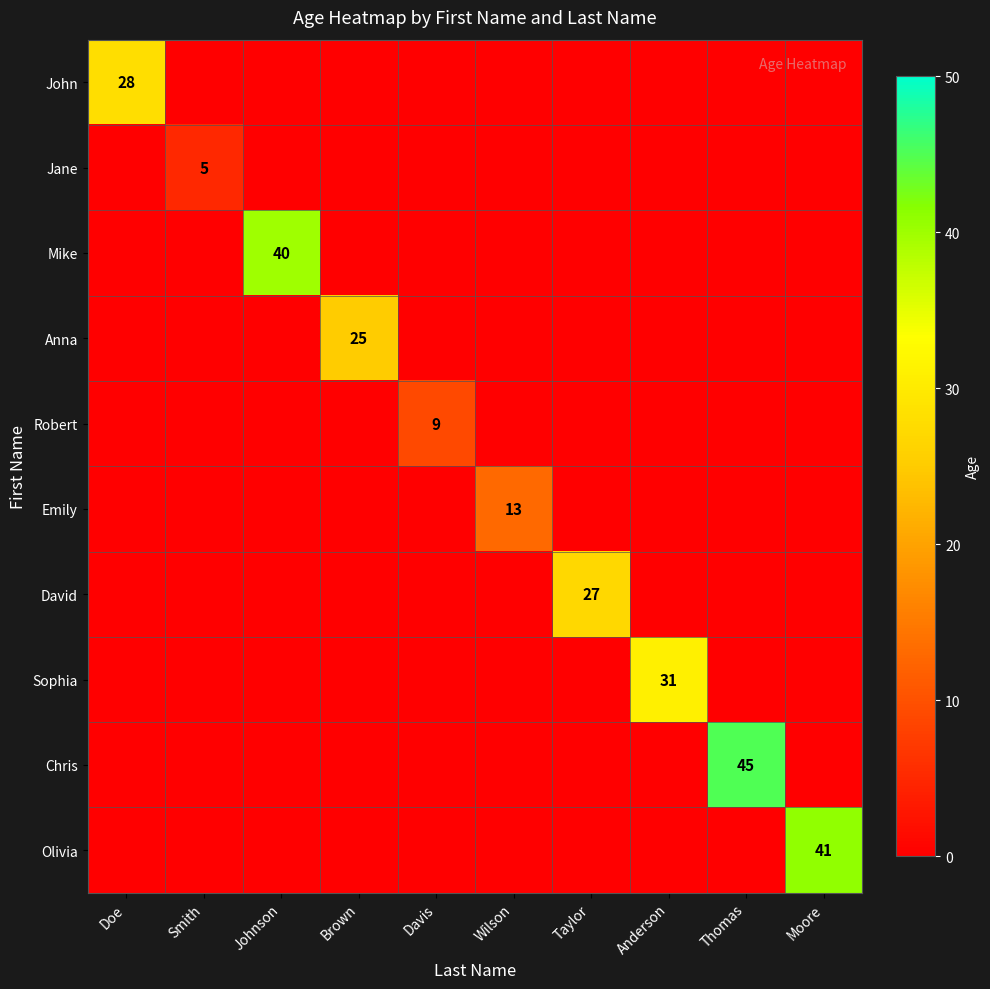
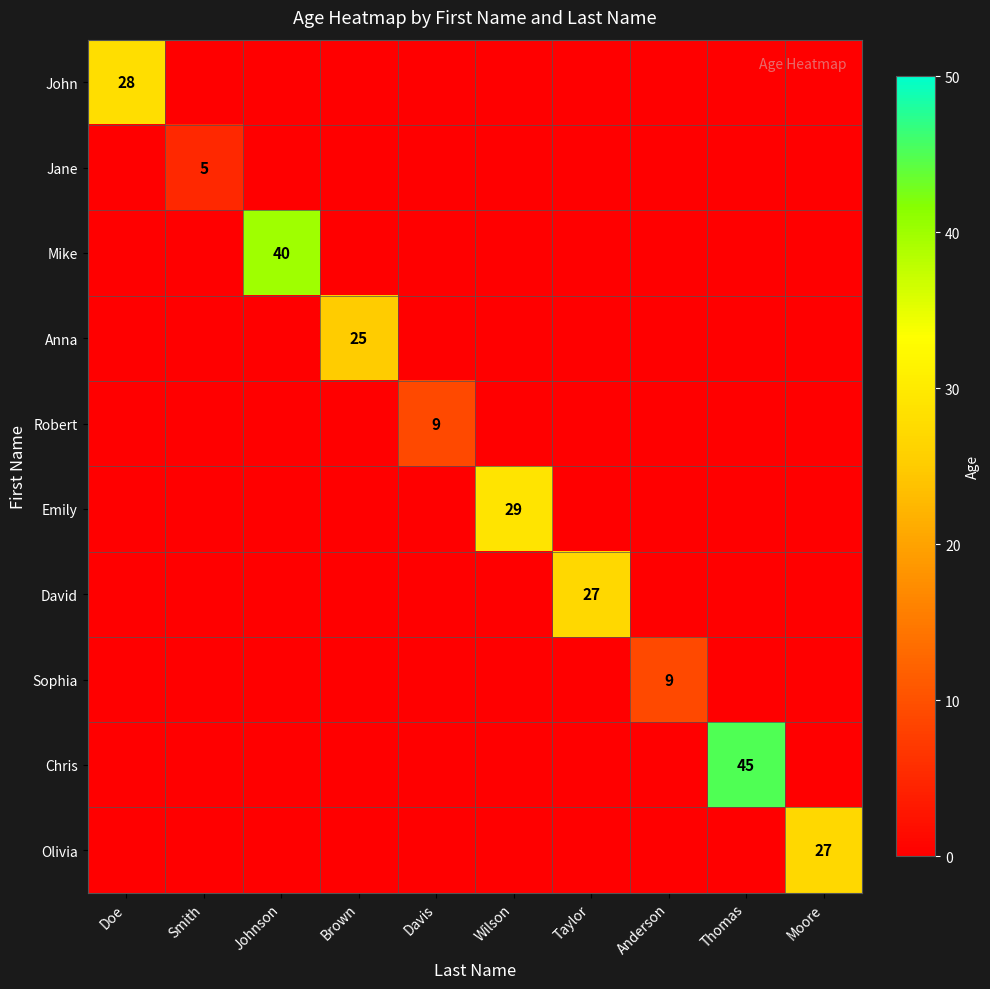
  {
    "John": {
      "Doe": 28
    },
    "Jane": {
      "Smith": 5
    },
    "Mike": {
      "Johnson": 40
    },
    "Anna": {
      "Brown": 25
    },
    "Robert": {
      "Davis": 9
    },
    "Emily": {
-     "Wilson": 13
+     "Wilson": 29
    },
    "David": {
      "Taylor": 27
    },
    "Sophia": {
-     "Anderson": 31
+     "Anderson": 9
    },
    "Chris": {
      "Thomas": 45
    },
    "Olivia": {
-     "Moore": 41
+     "Moore": 27
    }
  }
